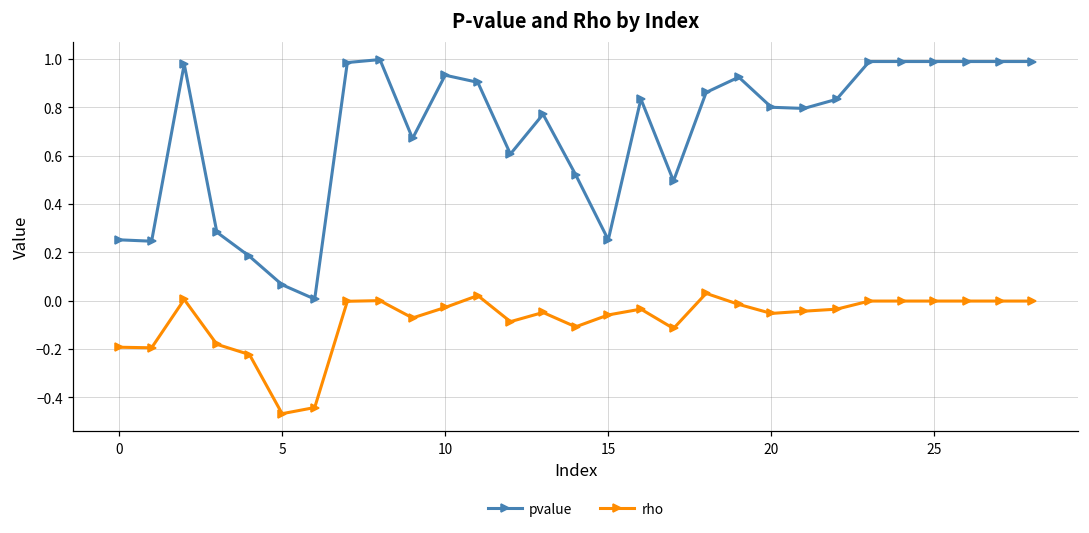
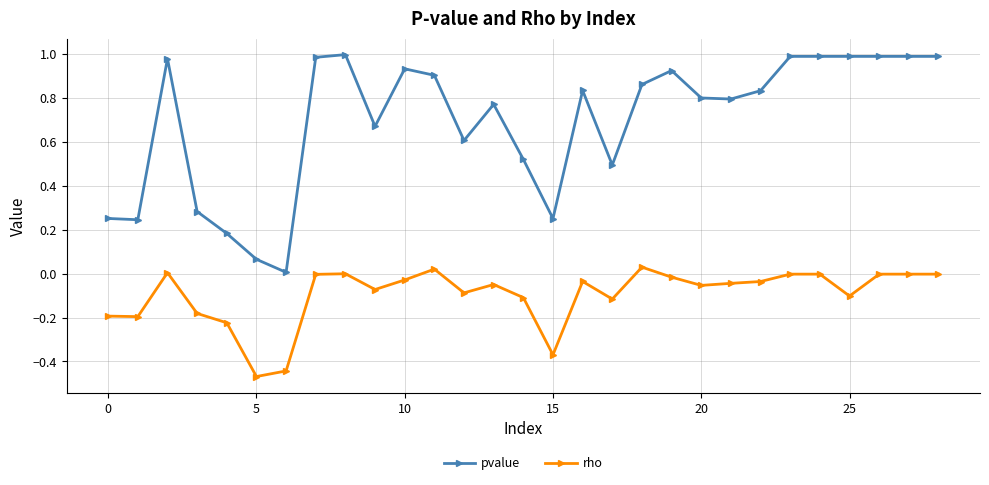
  {
    "pvalue": {
      "0": 0.25,
      "5": 0.07,
      "10": 0.93,
      "15": 0.25,
      "20": 0.80,
      "25": 0.99
    },
    "rho": {
      "0": -0.19,
      "5": -0.47,
      "10": -0.03,
-     "15": -0.06,
+     "15": -0.37,
      "20": -0.05,
-     "25": 0.00
+     "25": -0.10
    }
  }
